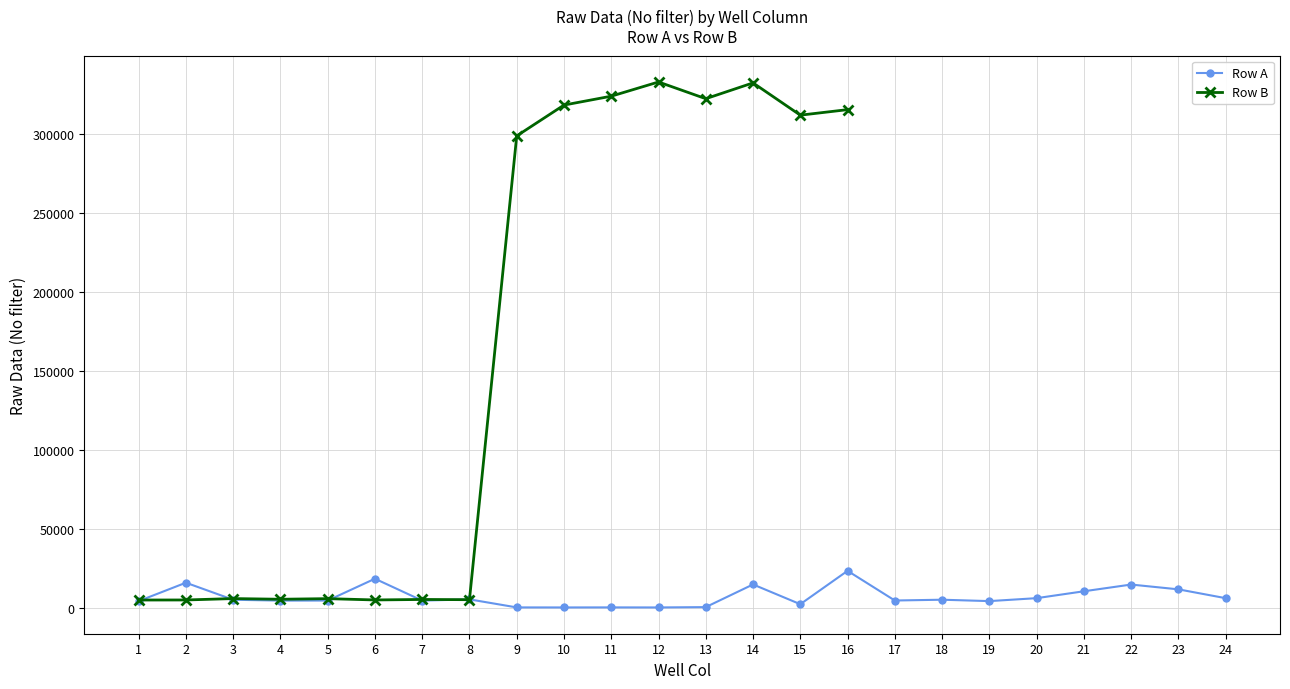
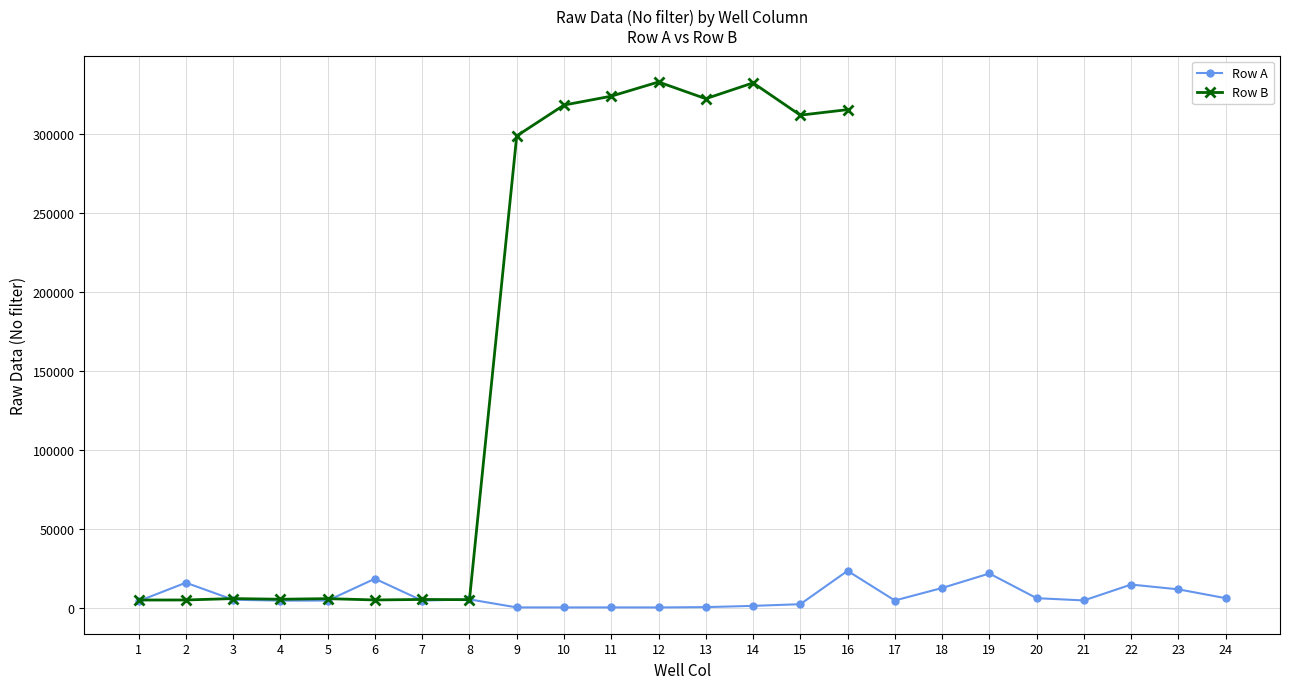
  {
    "Row A": {
      "2": 16000,
      "6": 18000,
      "9": 0,
      "10": 0,
      "11": 0,
      "12": 0,
      "13": 0,
-     "14": 15000,
+     "14": 1000,
      "15": 2000,
      "16": 23000,
      "17": 5000,
-     "18": 5000,
-     "19": 4000,
+     "18": 13000,
+     "19": 22000,
      "20": 6000,
-     "21": 10000,
+     "21": 5000,
      "22": 15000,
      "23": 12000,
      "24": 6000
    },
    "Row B": {
      "2": 5000,
      "6": 5000,
      "9": 299000,
      "10": 319000,
      "11": 324000,
      "12": 333000,
      "13": 323000,
      "14": 333000,
      "15": 312000,
      "16": 316000
    }
  }
